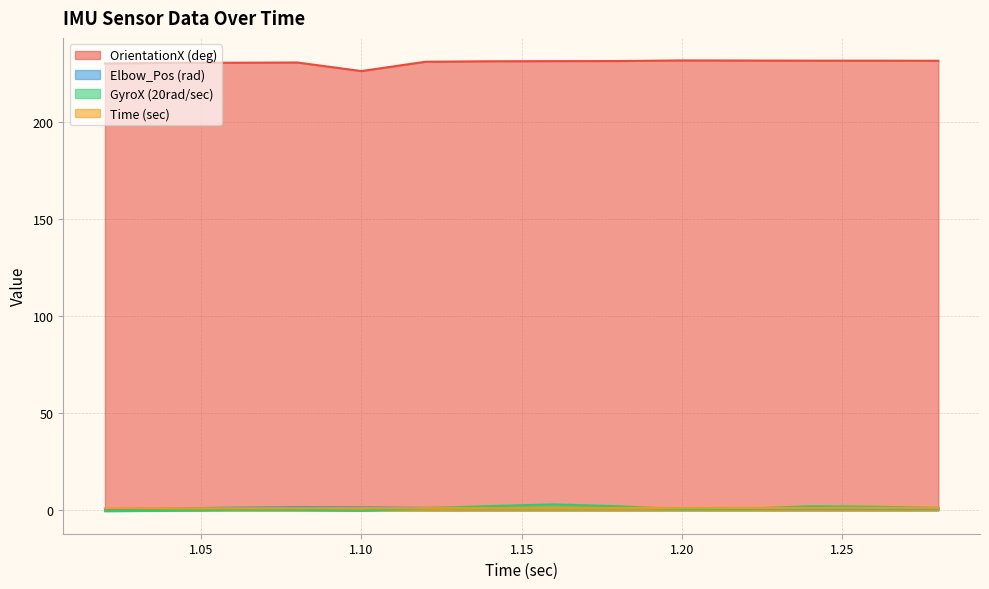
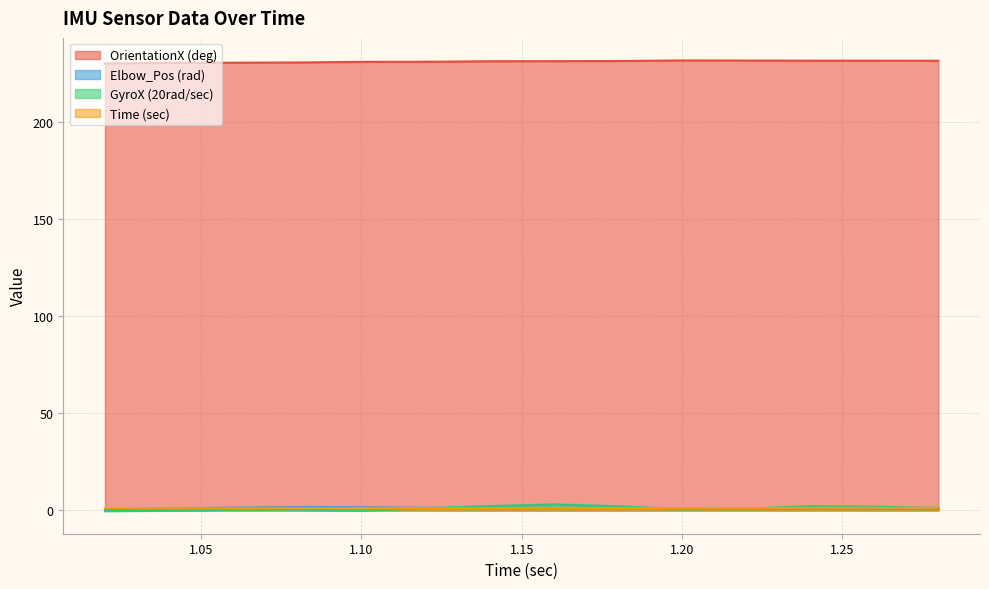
  {
    "OrientationX (deg)": {
-     "1.10": 226,
+     "1.10": 231,
      "1.20": 232
    }
  }
